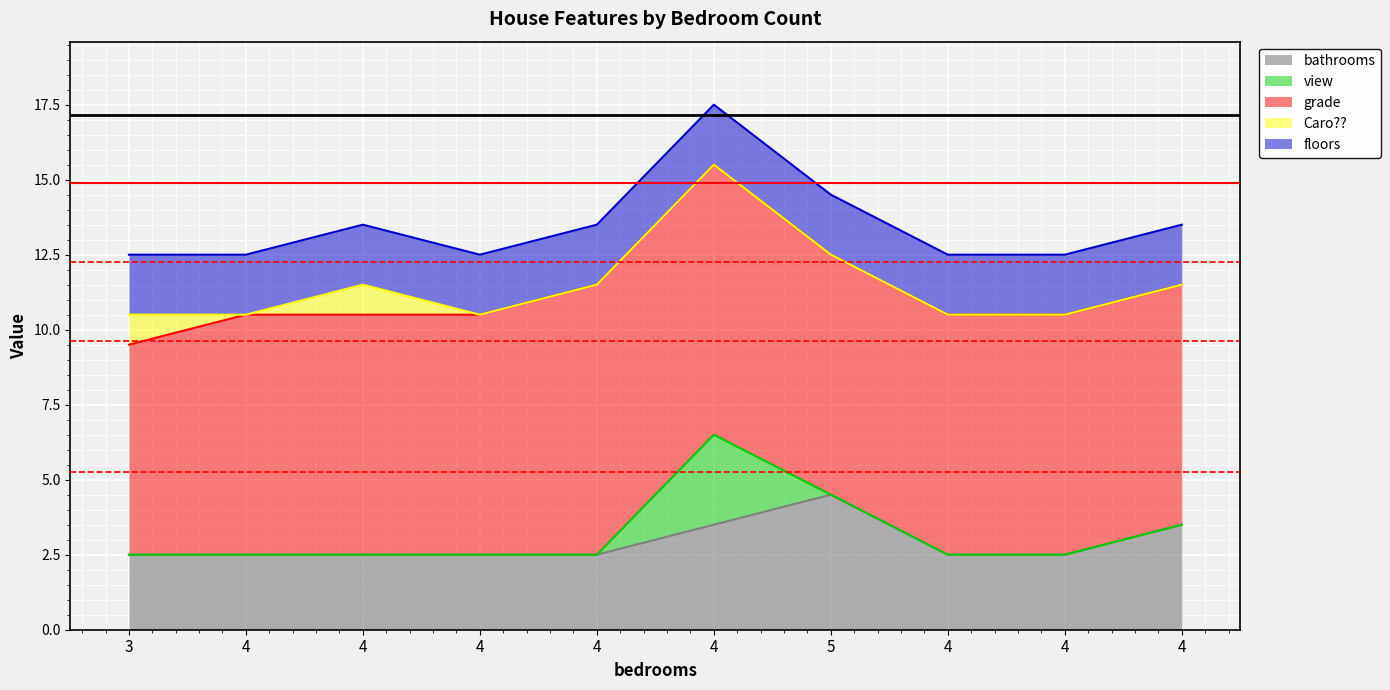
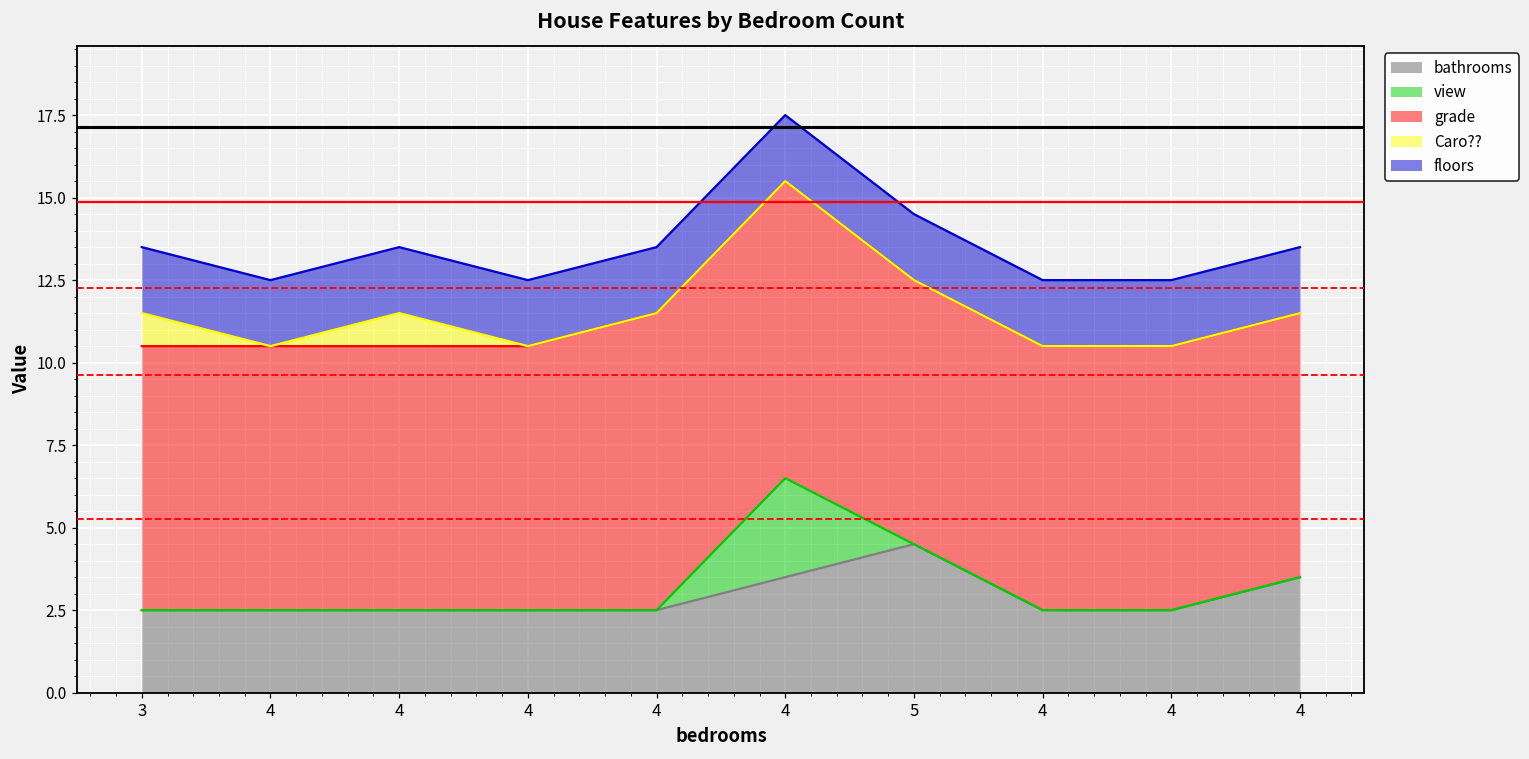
  {
    "grade": {
-     "3": 7
+     "3": 8
    },
    "Caro??": {
      "3": 1
    },
    "floors": {
      "3": 2,
      "5": 2
    }
  }
